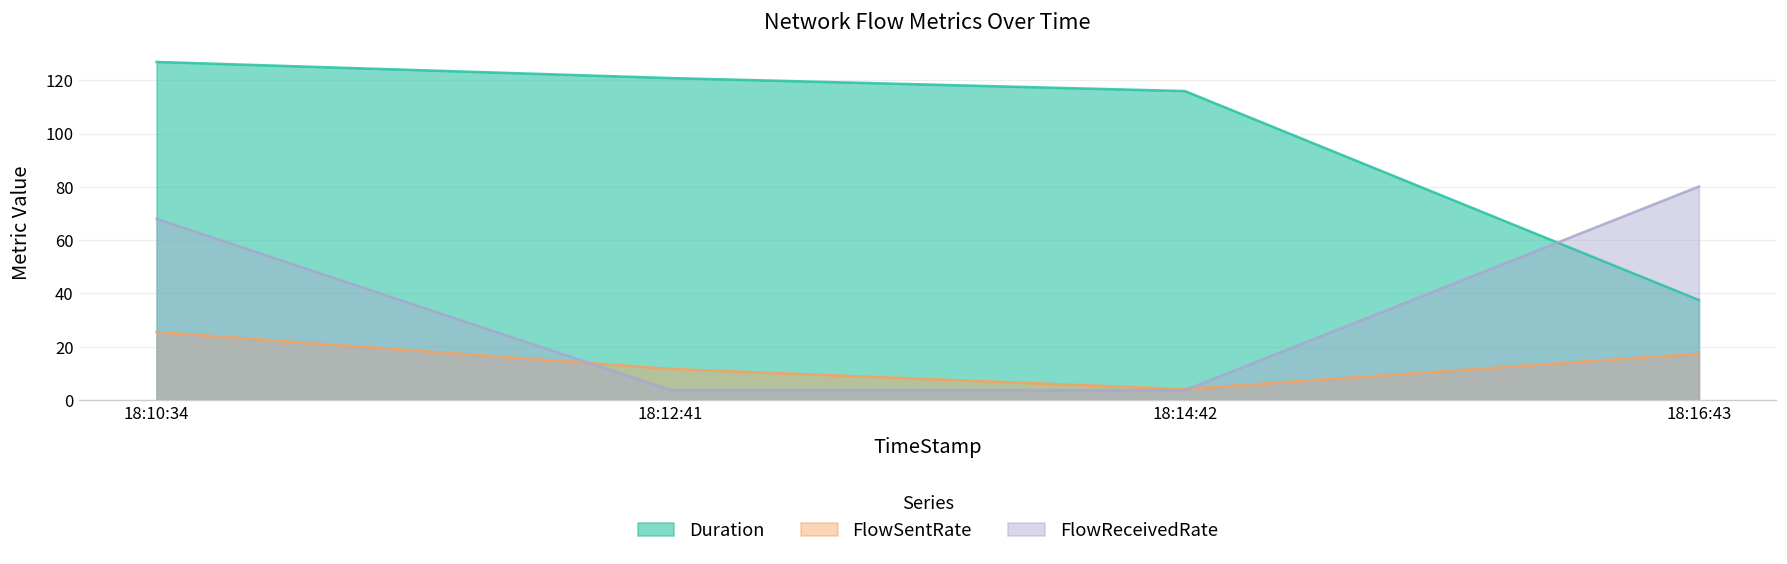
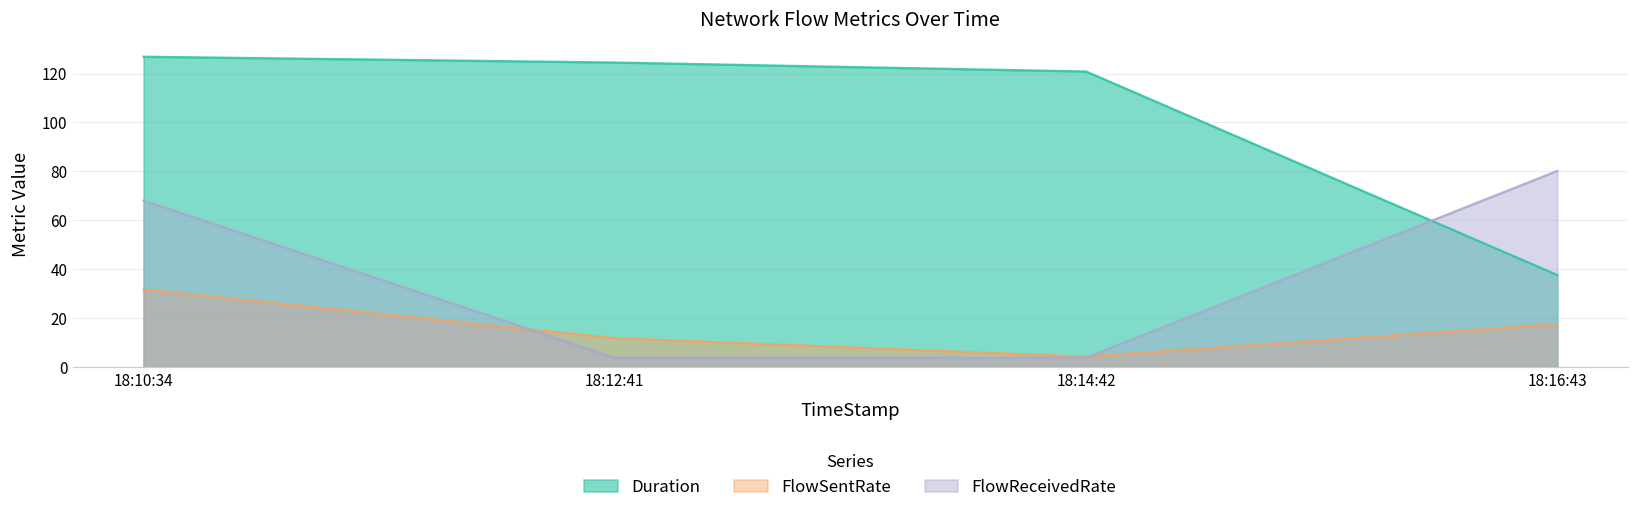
  {
    "Duration": {
      "18:10:34": 127,
-     "18:12:41": 121,
-     "18:14:42": 116,
+     "18:12:41": 124,
+     "18:14:42": 121,
      "18:16:43": 38
    },
    "FlowSentRate": {
-     "18:10:34": 26,
+     "18:10:34": 32,
      "18:12:41": 12,
      "18:16:43": 17
    },
    "FlowReceivedRate": {
      "18:10:34": 68,
      "18:12:41": 4,
      "18:16:43": 80
    }
  }
